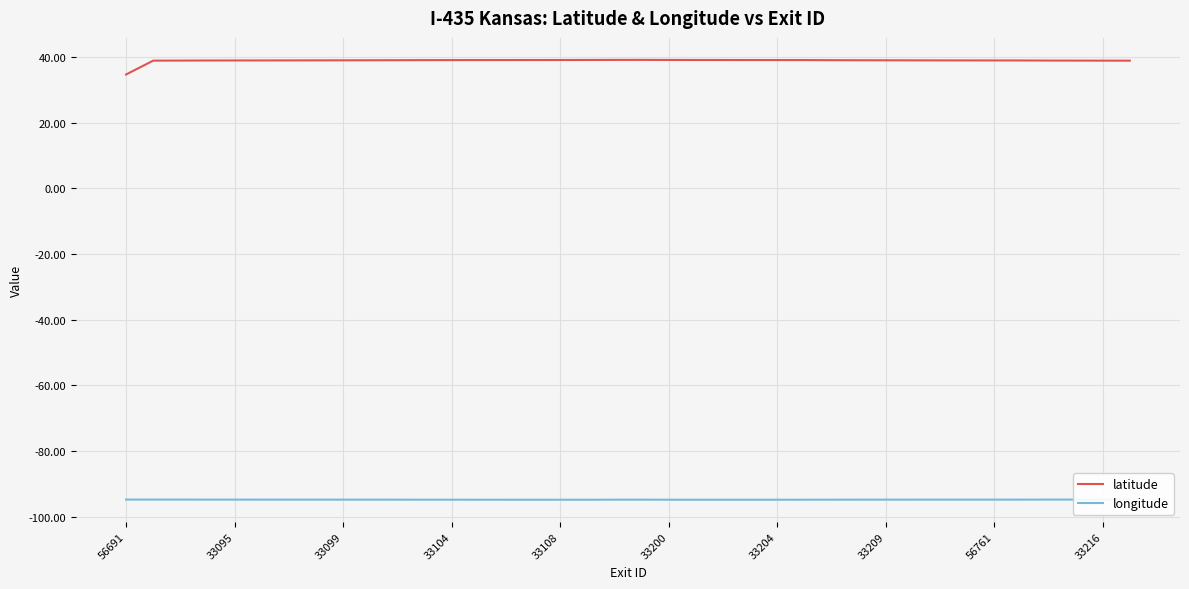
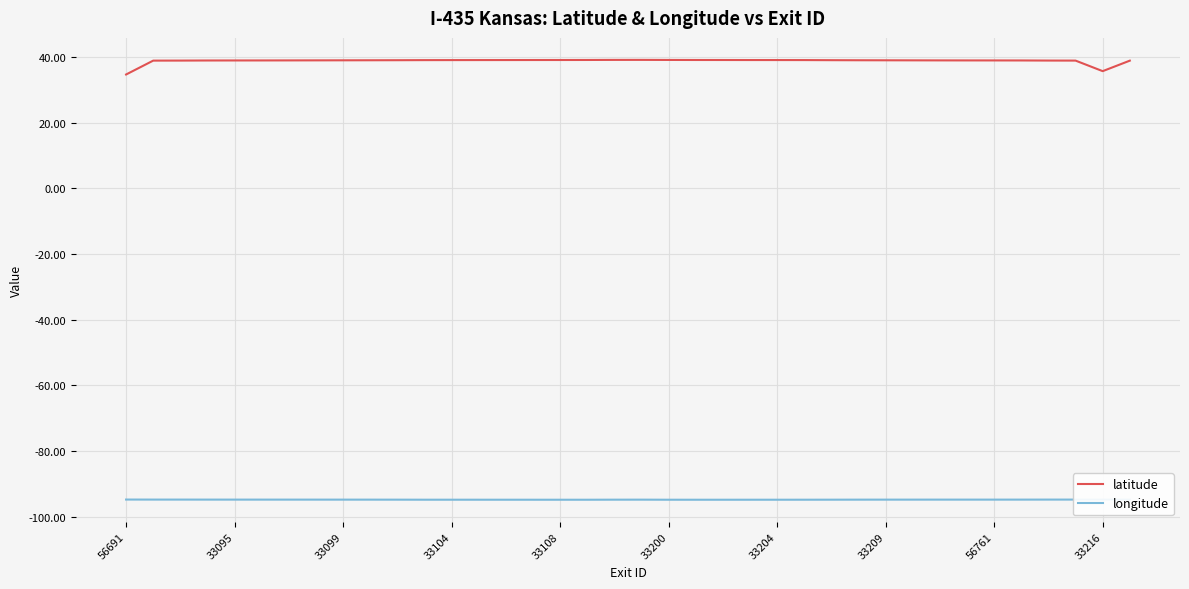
  {
    "latitude": {
      "56691": 35,
      "33095": 39,
      "33099": 39,
      "33104": 39,
      "33108": 39,
      "33200": 39,
      "33204": 39,
      "33209": 39,
      "56761": 39,
-     "33216": 39
+     "33216": 36
    },
    "longitude": {
      "56691": -95,
      "33095": -95,
      "33099": -95,
      "33104": -95,
      "33108": -95,
      "33200": -95,
      "33204": -95,
      "33209": -95,
      "56761": -95
    }
  }
